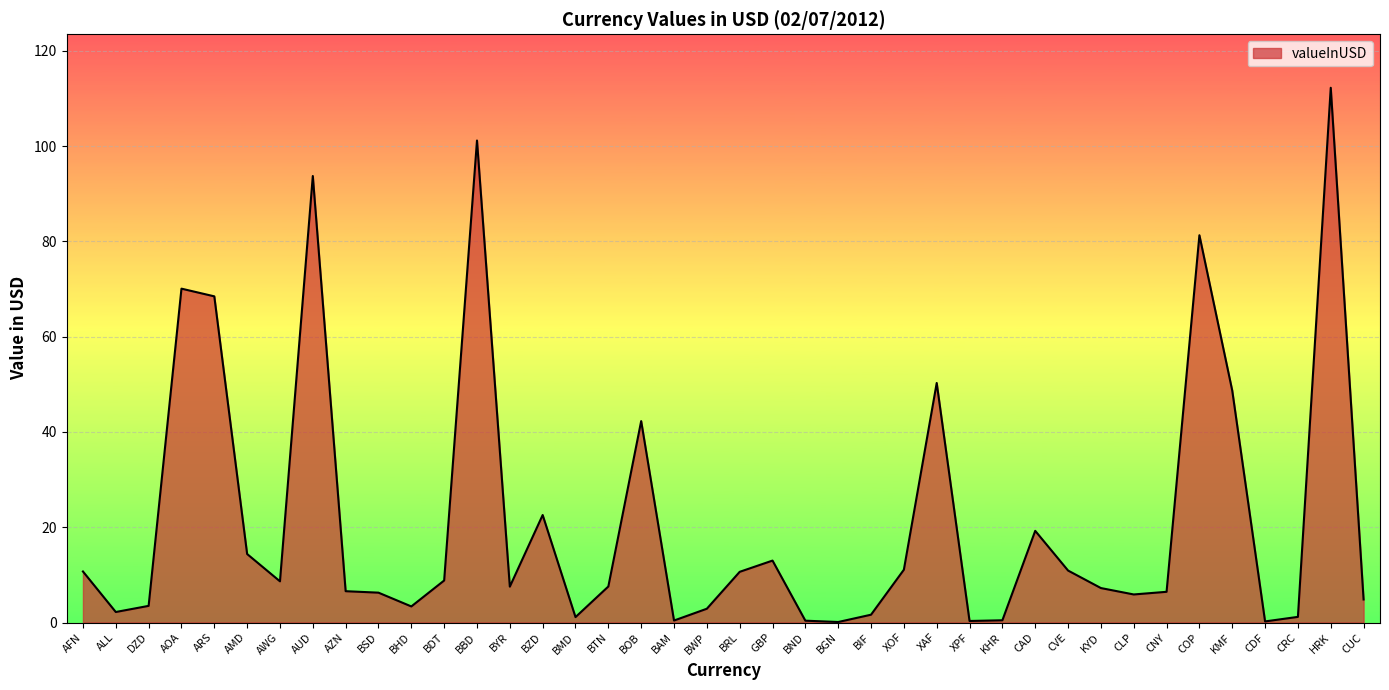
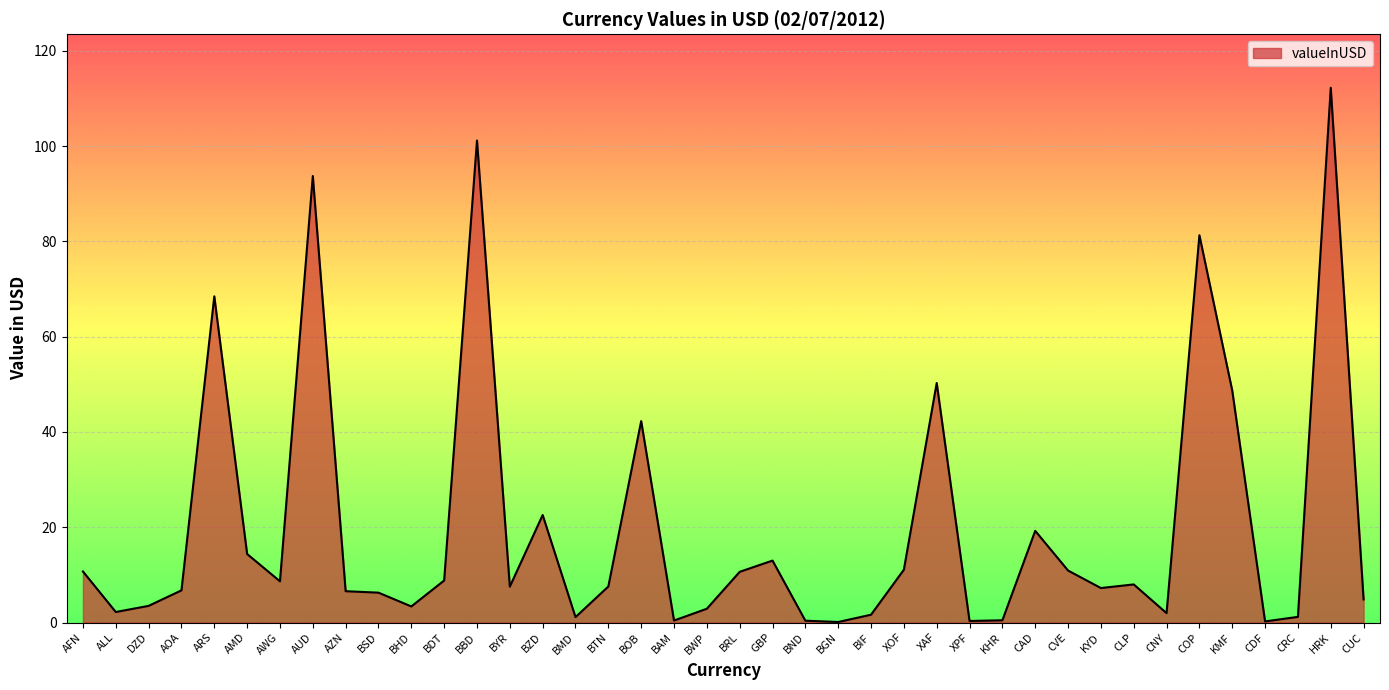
  {
    "AFN": 11,
    "ALL": 2,
    "DZD": 3,
-   "AOA": 70,
+   "AOA": 7,
    "ARS": 68,
    "AMD": 14,
    "AWG": 9,
    "AUD": 94,
    "AZN": 7,
    "BSD": 6,
    "BHD": 3,
    "BDT": 9,
    "BBD": 101,
    "BYR": 8,
    "BZD": 23,
    "BMD": 1,
    "BTN": 8,
    "BOB": 42,
    "BAM": 0,
    "BWP": 3,
    "BRL": 11,
    "GBP": 13,
    "BND": 0,
    "BGN": 0,
    "BIF": 2,
    "XOF": 11,
    "XAF": 50,
    "XPF": 0,
    "KHR": 0,
    "CAD": 19,
    "CVE": 11,
    "KYD": 7,
-   "CLP": 6,
-   "CNY": 6,
+   "CLP": 8,
+   "CNY": 2,
    "COP": 81,
    "KMF": 49,
    "CDF": 0,
    "CRC": 1,
    "HRK": 112,
    "CUC": 5
  }
